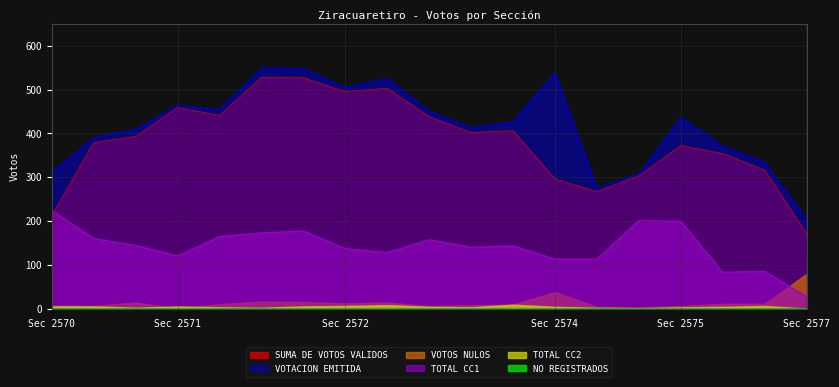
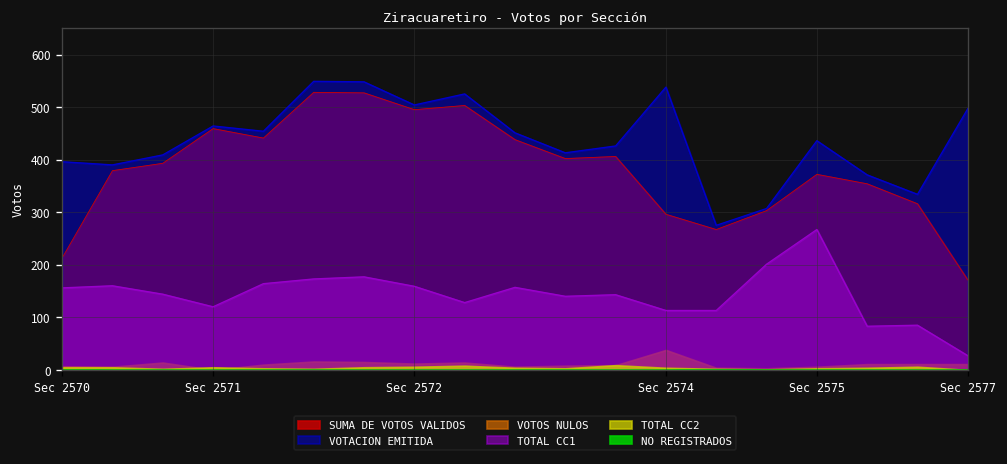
  {
    "SUMA DE VOTOS VALIDOS": {
      "Sec 2570": 210,
      "Sec 2572": 500,
      "Sec 2574": 300,
      "Sec 2575": 370,
      "Sec 2577": 170
    },
    "VOTACION EMITIDA": {
-     "Sec 2570": 310,
+     "Sec 2570": 400,
      "Sec 2572": 500,
      "Sec 2574": 540,
      "Sec 2575": 440,
-     "Sec 2577": 200
+     "Sec 2577": 500
    },
    "VOTOS NULOS": {
      "Sec 2572": 10,
      "Sec 2574": 40,
-     "Sec 2577": 80
+     "Sec 2577": 10
    },
    "TOTAL CC1": {
-     "Sec 2570": 220,
+     "Sec 2570": 160,
      "Sec 2571": 120,
-     "Sec 2572": 140,
+     "Sec 2572": 160,
      "Sec 2574": 110,
-     "Sec 2575": 200,
+     "Sec 2575": 270,
      "Sec 2577": 30
    },
    "TOTAL CC2": {
      "Sec 2572": 10
    },
    "NO REGISTRADOS": {
      "Sec 2572": 0
    }
  }
